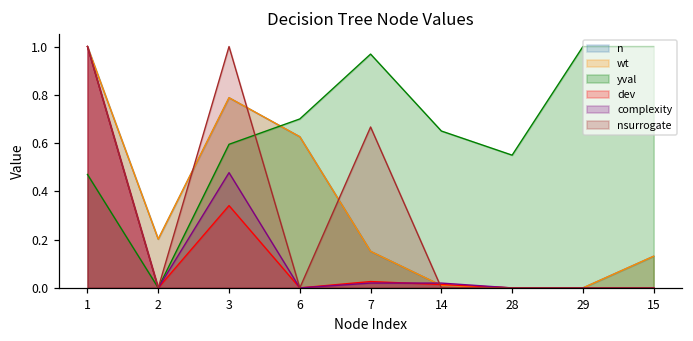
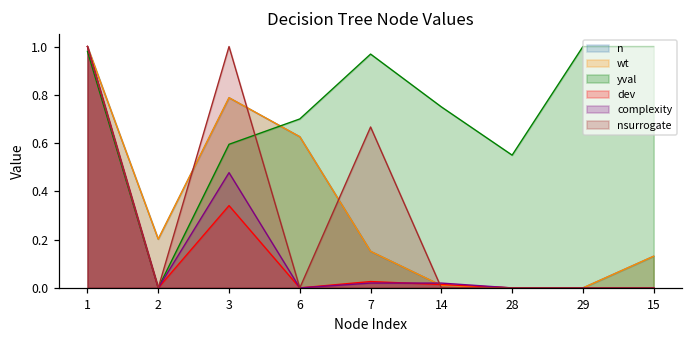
  {
    "yval": {
-     "1": 0.47,
+     "1": 0.98,
      "3": 0.59,
      "6": 0.70,
      "7": 0.97,
-     "14": 0.65,
+     "14": 0.75,
      "28": 0.55
    }
  }
